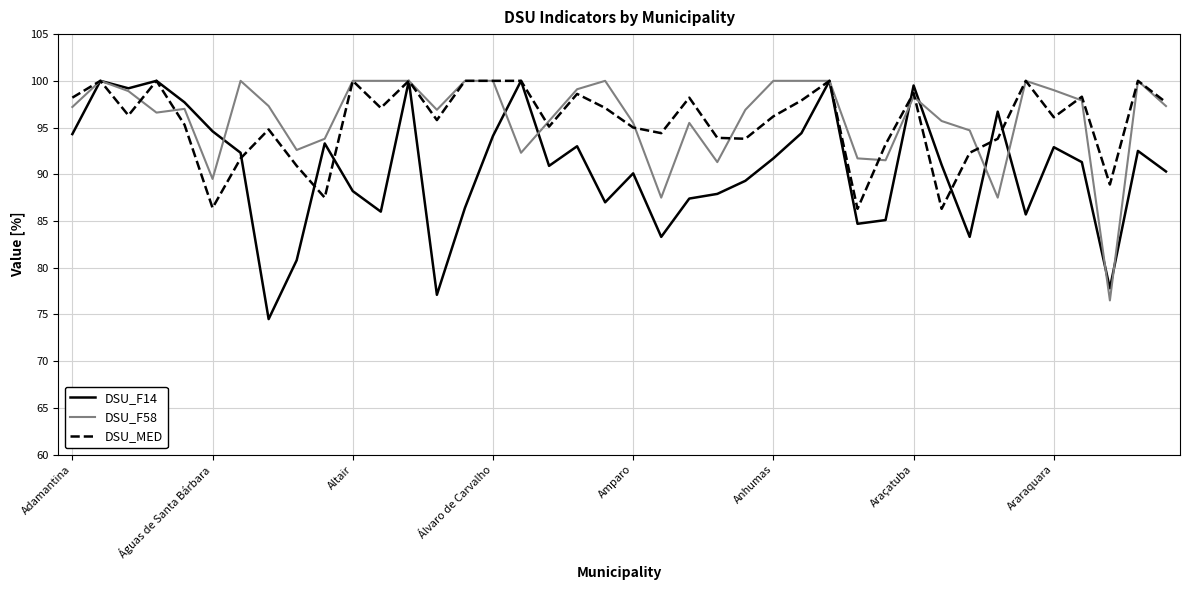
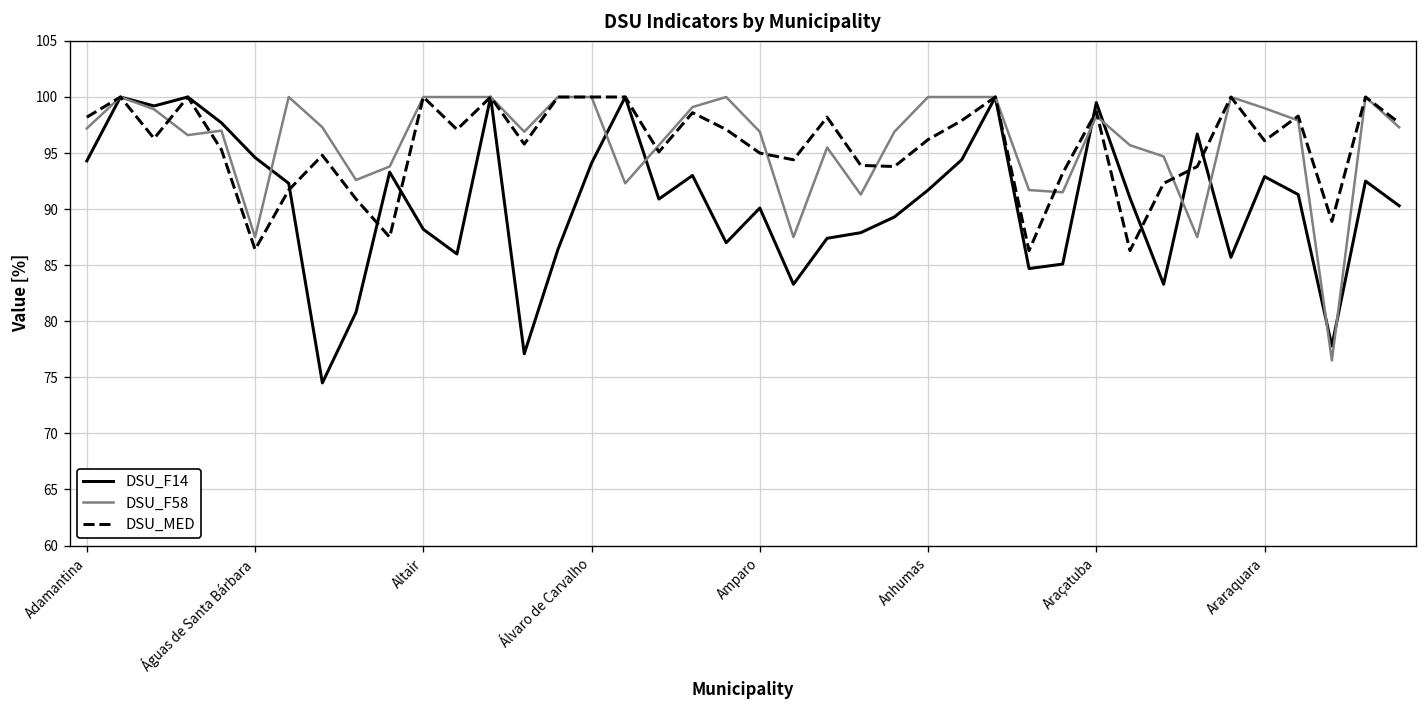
  {
    "DSU_F58": {
      "Adamantina": 97,
-     "Águas de Santa Bárbara": 90,
-     "Amparo": 96,
+     "Águas de Santa Bárbara": 88,
+     "Amparo": 97,
      "Anhumas": 100,
      "Araçatuba": 98,
      "Araraquara": 99
    }
  }
